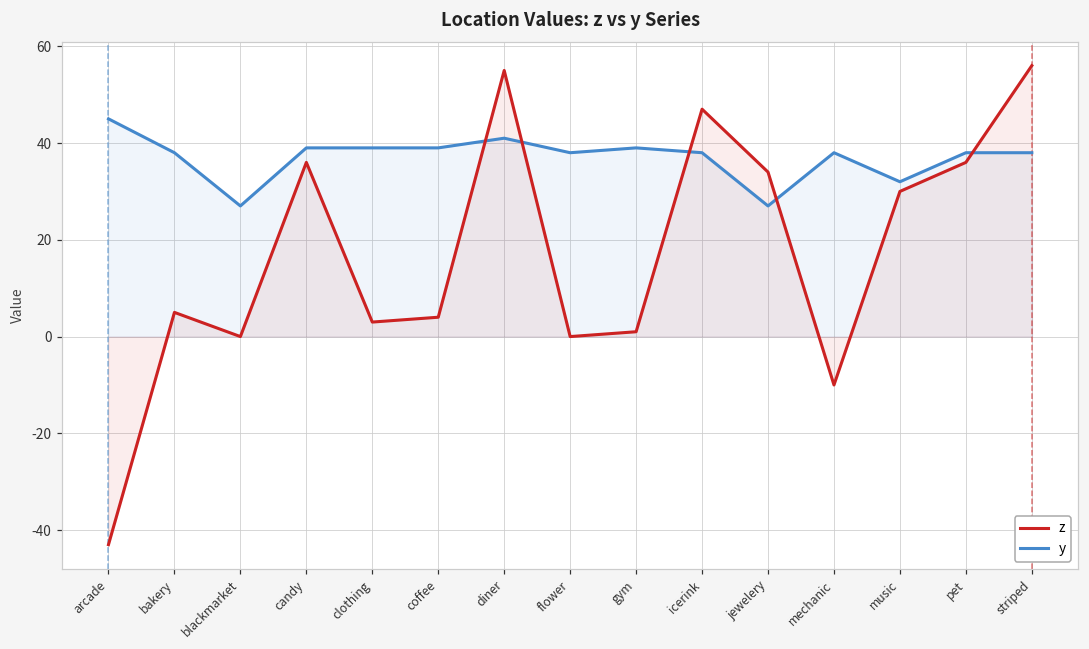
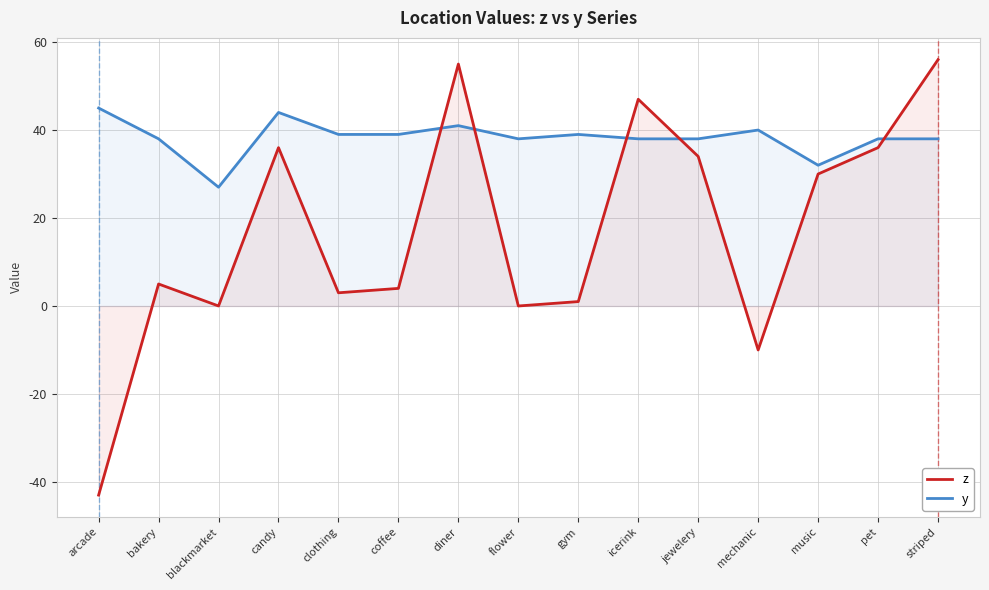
  {
    "y": {
      "arcade": 45,
      "bakery": 38,
      "blackmarket": 27,
-     "candy": 39,
+     "candy": 44,
      "clothing": 39,
      "coffee": 39,
      "diner": 41,
      "flower": 38,
      "gym": 39,
      "icerink": 38,
-     "jewelery": 27,
-     "mechanic": 38,
+     "jewelery": 38,
+     "mechanic": 40,
      "music": 32,
      "pet": 38,
      "striped": 38
    }
  }
